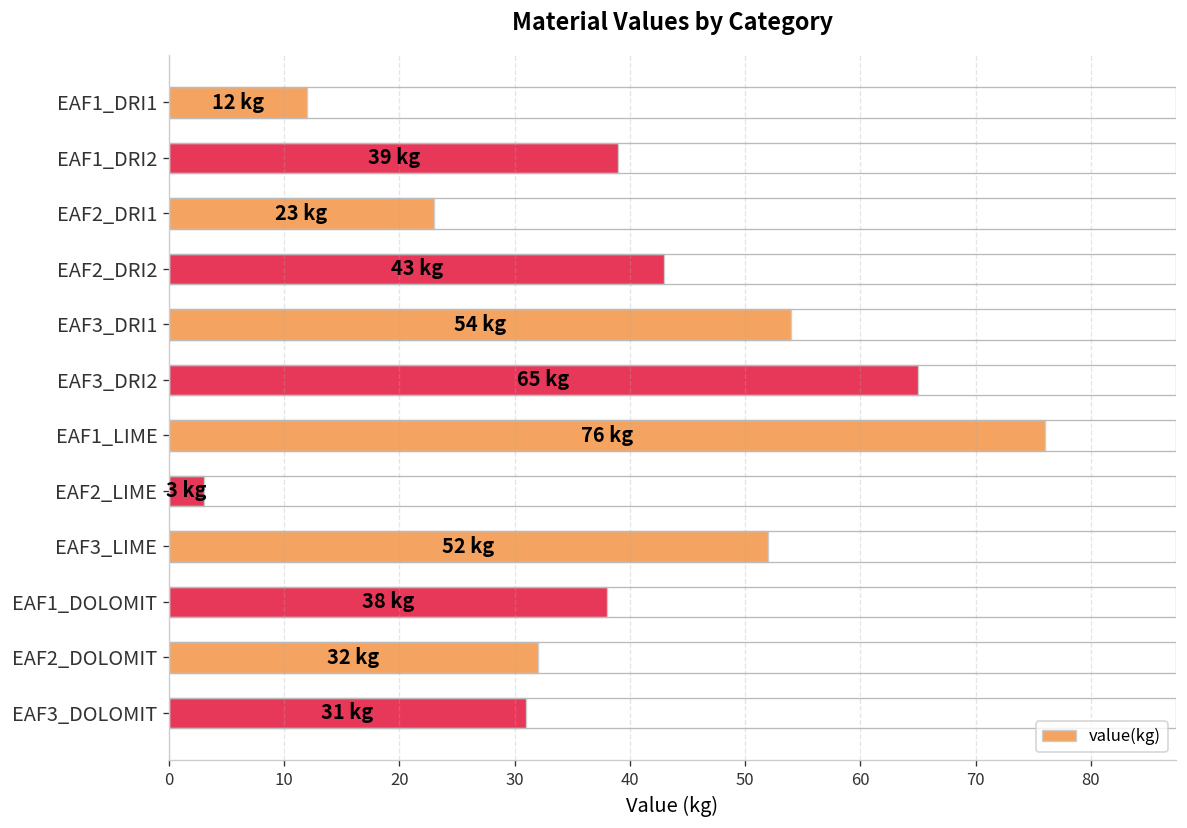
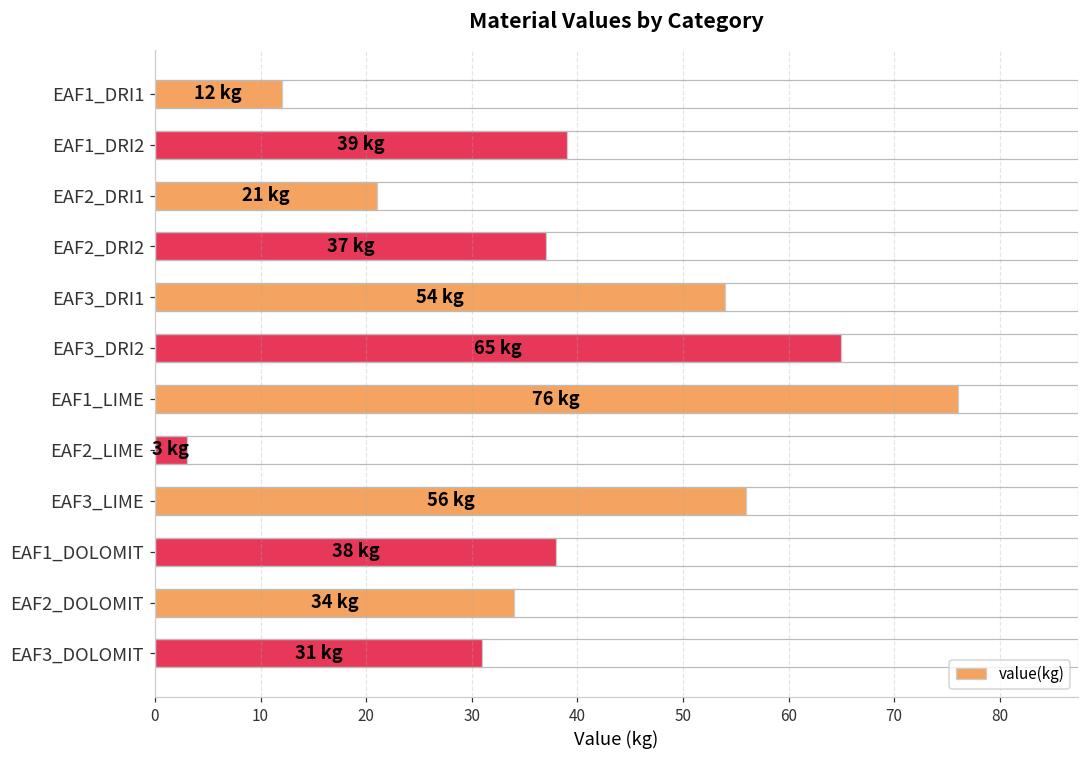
  {
    "EAF1_DRI1": 12,
    "EAF1_DRI2": 39,
-   "EAF2_DRI1": 23,
-   "EAF2_DRI2": 43,
+   "EAF2_DRI1": 21,
+   "EAF2_DRI2": 37,
    "EAF3_DRI1": 54,
    "EAF3_DRI2": 65,
    "EAF1_LIME": 76,
    "EAF2_LIME": 3,
-   "EAF3_LIME": 52,
+   "EAF3_LIME": 56,
    "EAF1_DOLOMIT": 38,
-   "EAF2_DOLOMIT": 32,
+   "EAF2_DOLOMIT": 34,
    "EAF3_DOLOMIT": 31
  }
